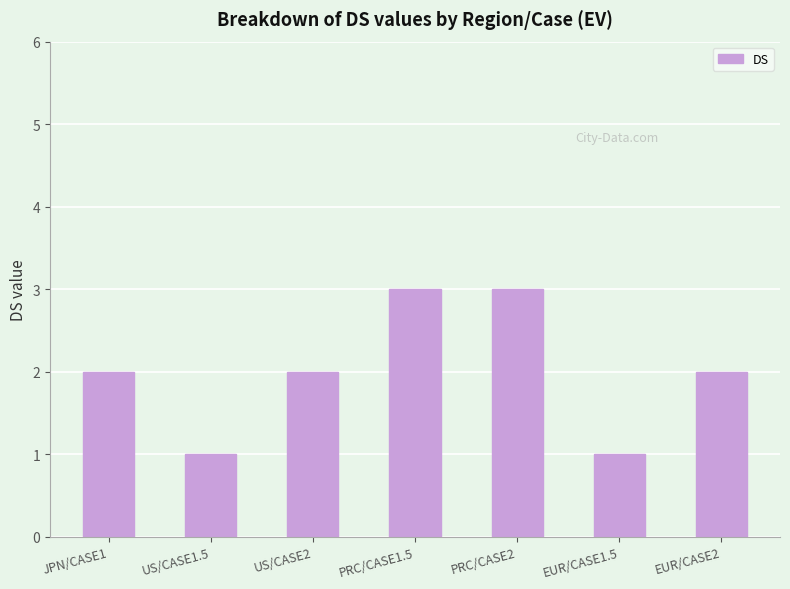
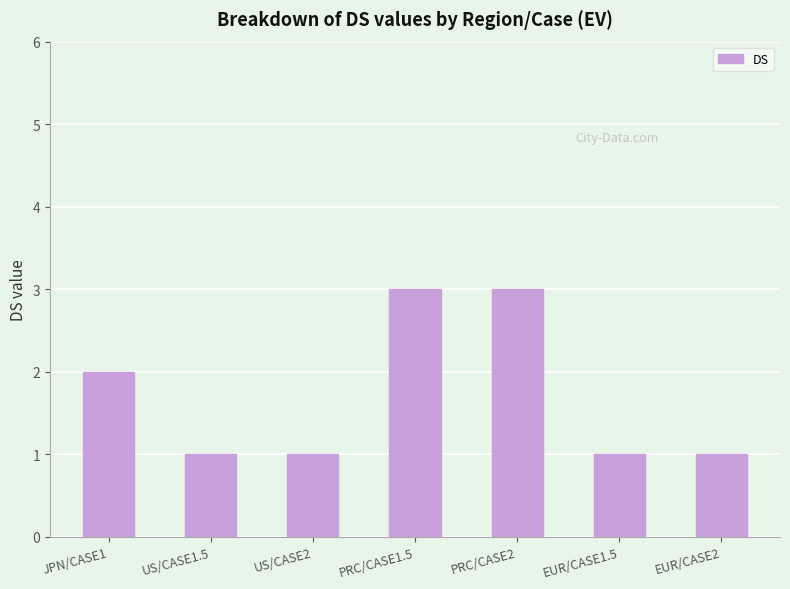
  {
    "JPN/CASE1": 2,
    "US/CASE1.5": 1,
-   "US/CASE2": 2,
+   "US/CASE2": 1,
    "PRC/CASE1.5": 3,
    "PRC/CASE2": 3,
    "EUR/CASE1.5": 1,
-   "EUR/CASE2": 2
+   "EUR/CASE2": 1
  }
